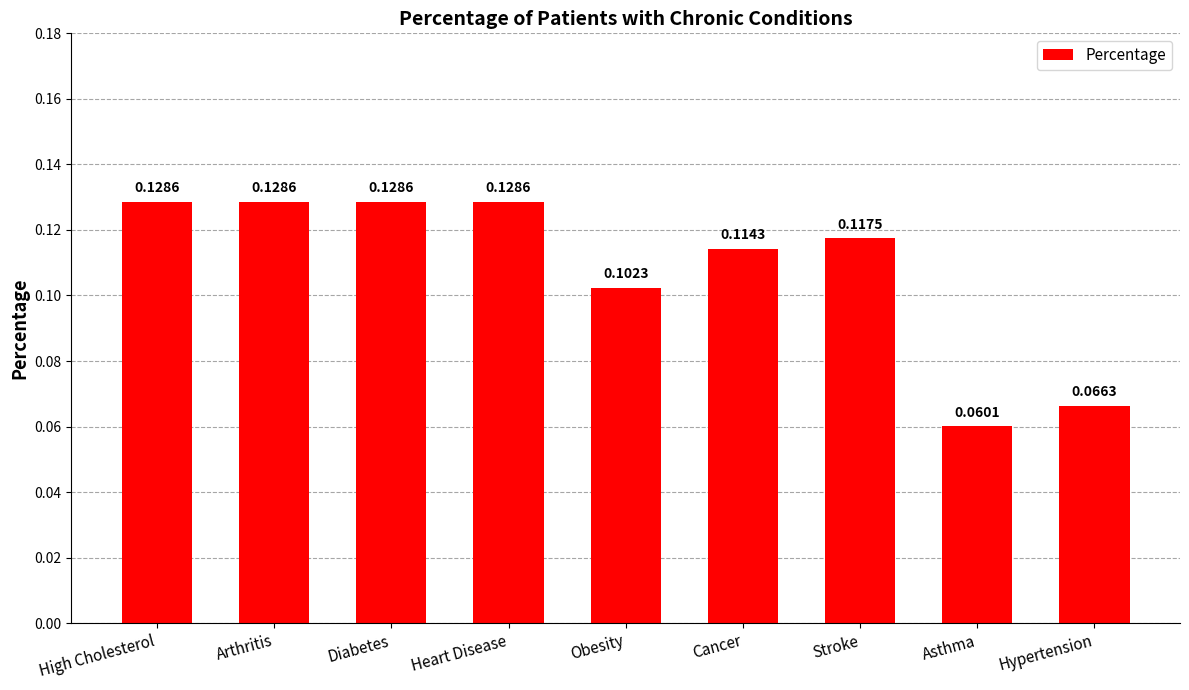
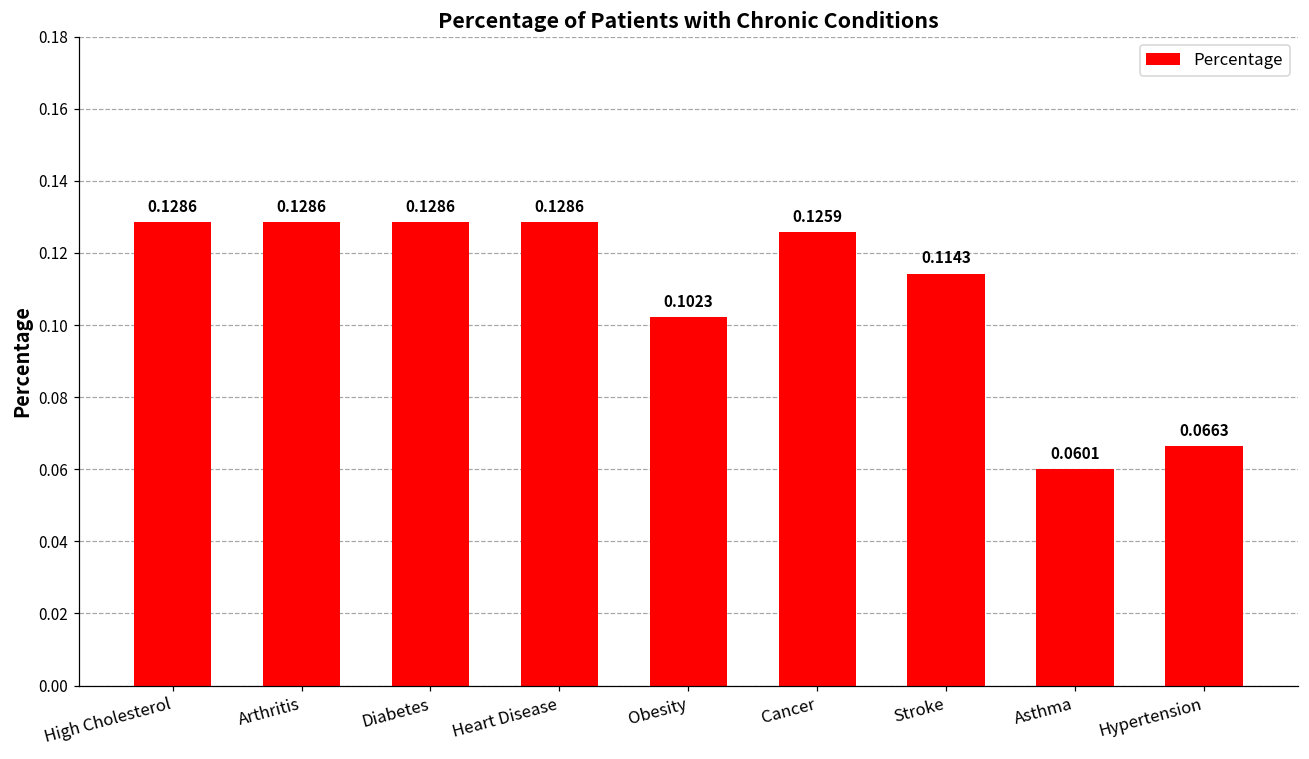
  {
    "High Cholesterol": 0.1286,
    "Arthritis": 0.1286,
    "Diabetes": 0.1286,
    "Heart Disease": 0.1286,
    "Obesity": 0.1023,
-   "Cancer": 0.1143,
-   "Stroke": 0.1175,
+   "Cancer": 0.1259,
+   "Stroke": 0.1143,
    "Asthma": 0.0601,
    "Hypertension": 0.0663
  }
